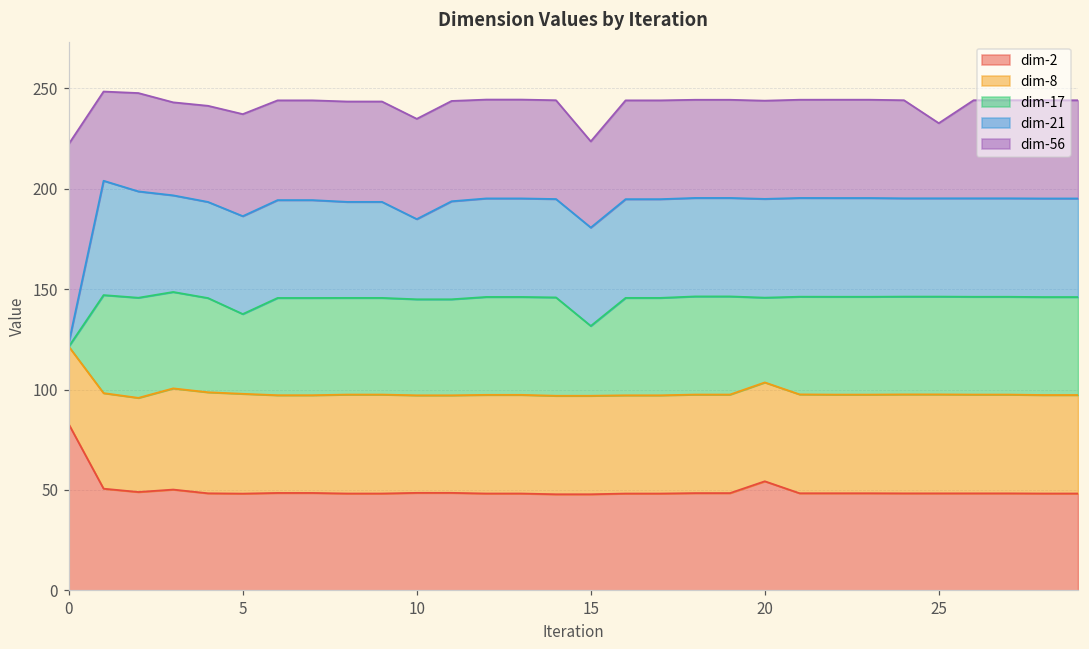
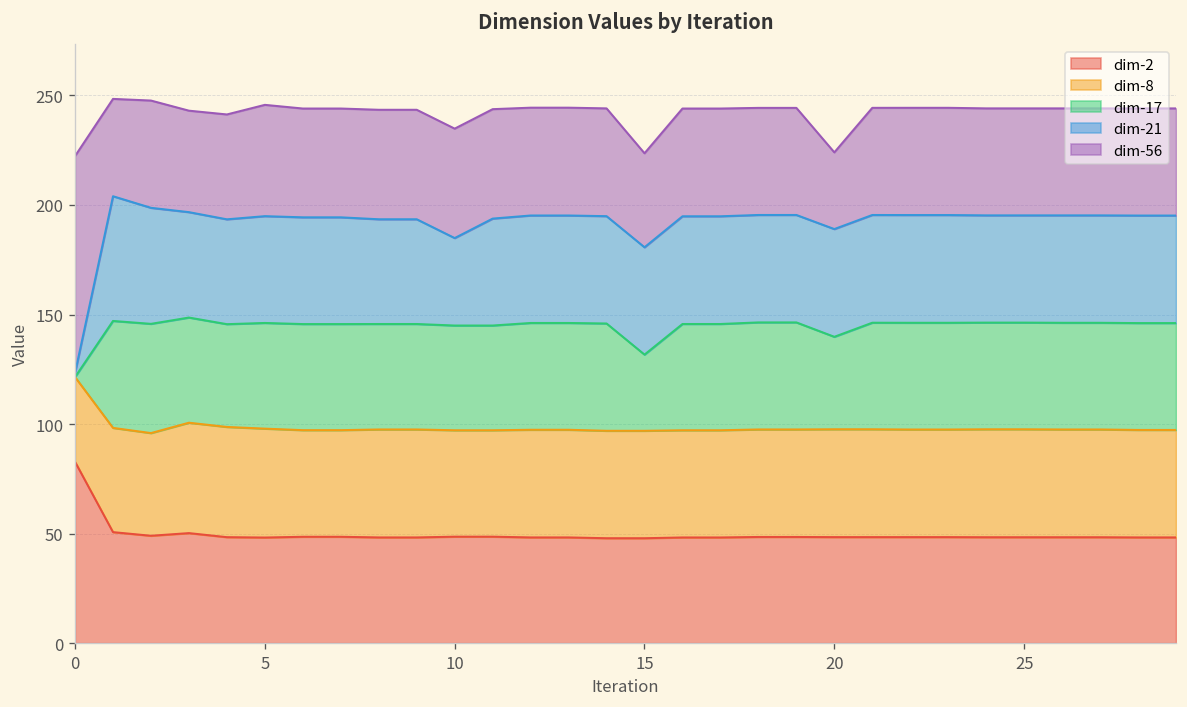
  {
    "dim-2": {
      "0": 83,
      "5": 48,
      "10": 49,
      "15": 48,
-     "20": 54,
+     "20": 48,
      "25": 48
    },
    "dim-8": {
      "5": 50,
      "10": 49,
      "15": 49,
      "20": 49,
      "25": 49
    },
    "dim-17": {
-     "5": 40,
+     "5": 48,
      "10": 48,
      "15": 35,
      "20": 42,
      "25": 49
    },
    "dim-21": {
      "0": 2,
      "5": 49,
      "10": 40,
      "15": 49,
      "20": 49,
      "25": 49
    },
    "dim-56": {
      "0": 99,
      "5": 51,
      "10": 50,
      "15": 43,
-     "20": 49,
-     "25": 37
+     "20": 35,
+     "25": 49
    }
  }
